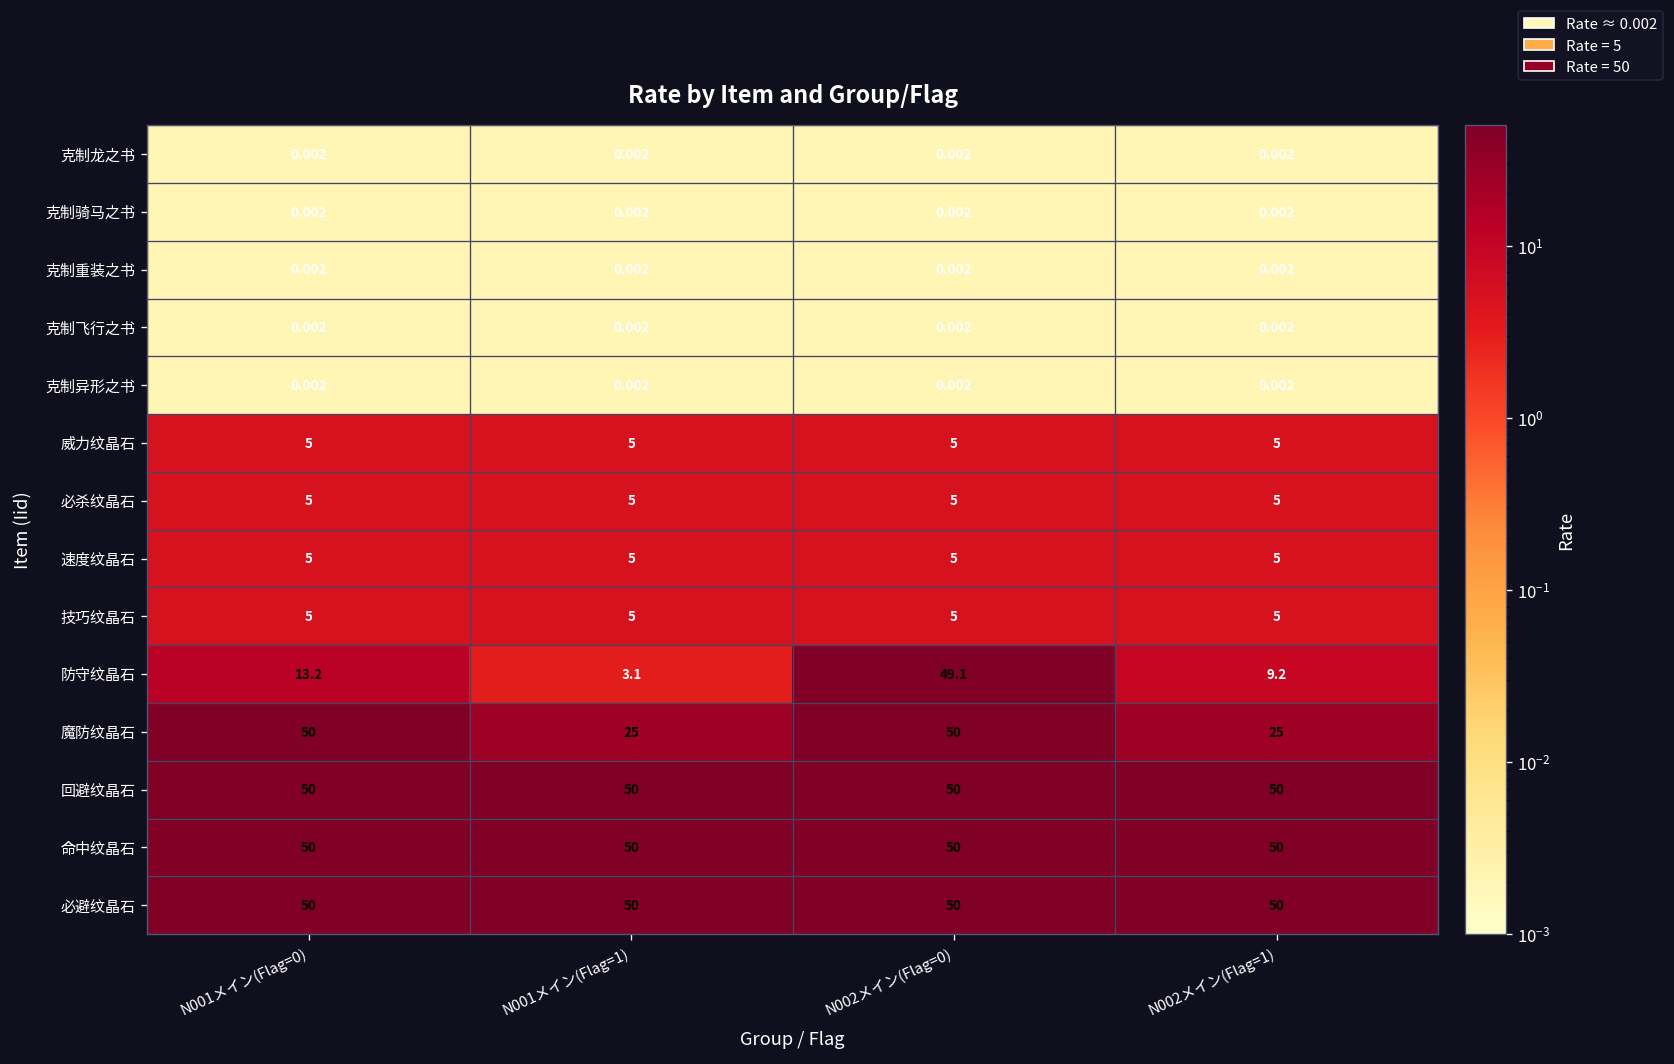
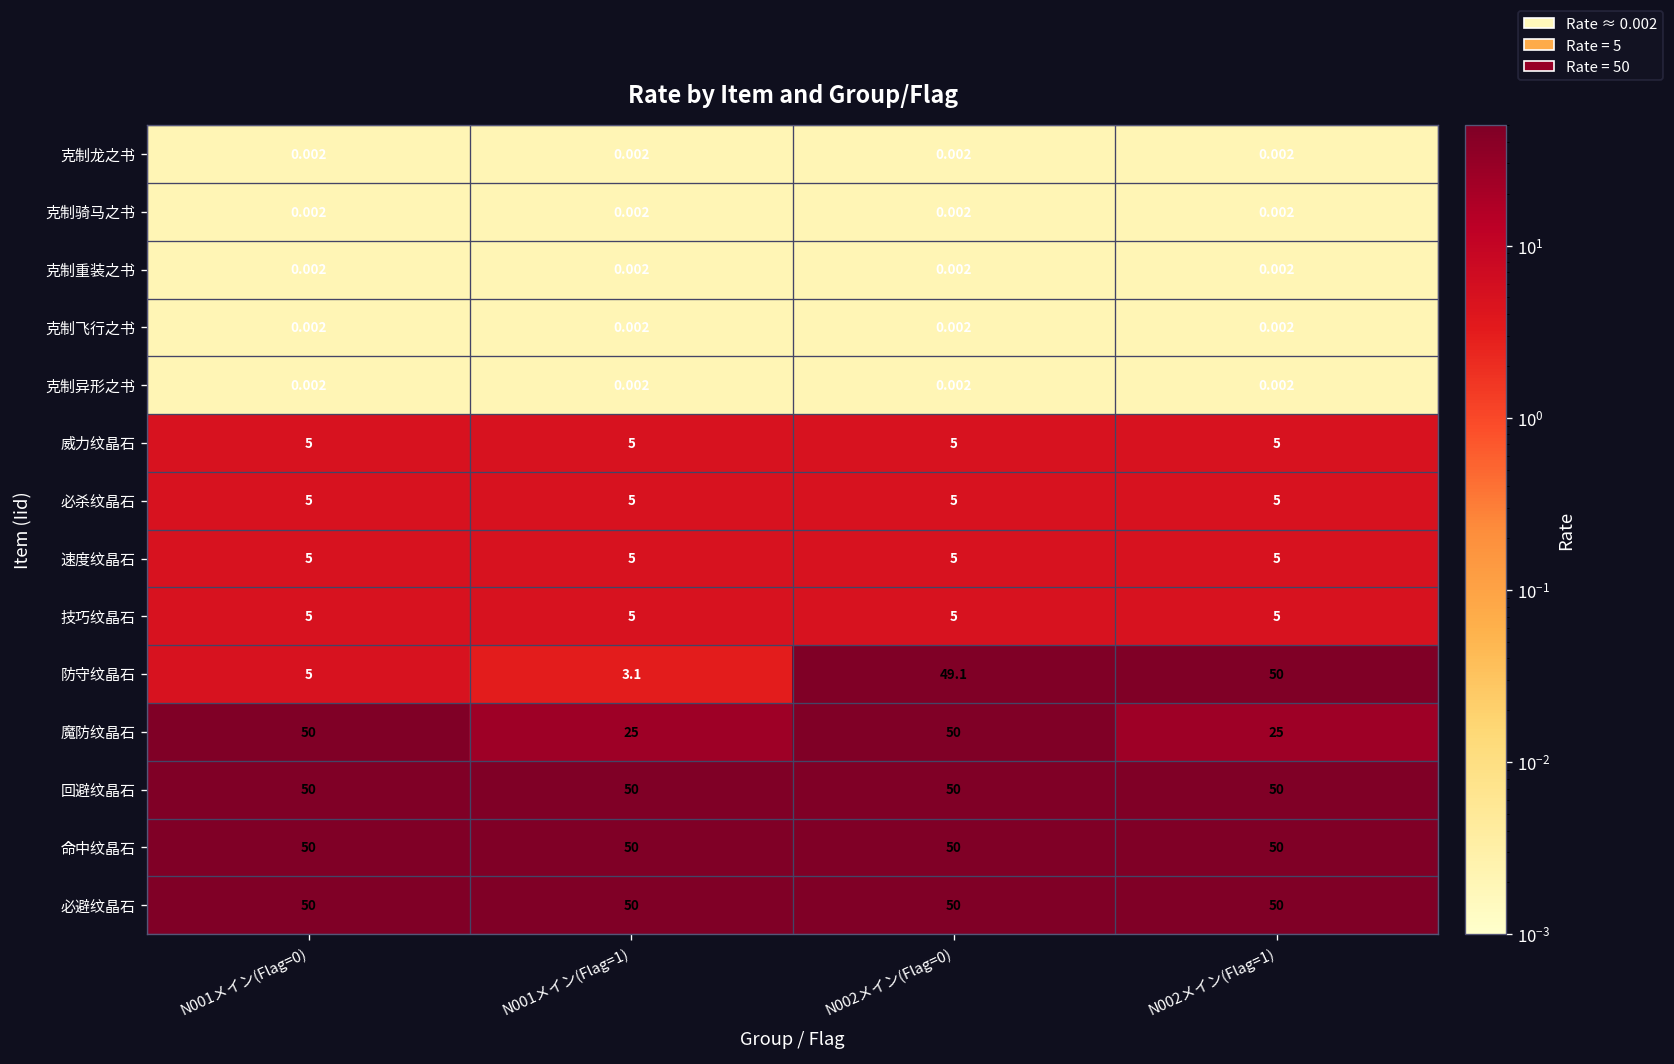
  {
    "克制龙之书": {
      "N001メイン(Flag=0)": 0.002,
      "N001メイン(Flag=1)": 0.002,
      "N002メイン(Flag=0)": 0.002,
      "N002メイン(Flag=1)": 0.002
    },
    "克制骑马之书": {
      "N001メイン(Flag=0)": 0.002,
      "N001メイン(Flag=1)": 0.002,
      "N002メイン(Flag=0)": 0.002,
      "N002メイン(Flag=1)": 0.002
    },
    "克制重装之书": {
      "N001メイン(Flag=0)": 0.002,
      "N001メイン(Flag=1)": 0.002,
      "N002メイン(Flag=0)": 0.002,
      "N002メイン(Flag=1)": 0.002
    },
    "克制飞行之书": {
      "N001メイン(Flag=0)": 0.002,
      "N001メイン(Flag=1)": 0.002,
      "N002メイン(Flag=0)": 0.002,
      "N002メイン(Flag=1)": 0.002
    },
    "克制异形之书": {
      "N001メイン(Flag=0)": 0.002,
      "N001メイン(Flag=1)": 0.002,
      "N002メイン(Flag=0)": 0.002,
      "N002メイン(Flag=1)": 0.002
    },
    "威力纹晶石": {
      "N001メイン(Flag=0)": 5,
      "N001メイン(Flag=1)": 5,
      "N002メイン(Flag=0)": 5,
      "N002メイン(Flag=1)": 5
    },
    "必杀纹晶石": {
      "N001メイン(Flag=0)": 5,
      "N001メイン(Flag=1)": 5,
      "N002メイン(Flag=0)": 5,
      "N002メイン(Flag=1)": 5
    },
    "速度纹晶石": {
      "N001メイン(Flag=0)": 5,
      "N001メイン(Flag=1)": 5,
      "N002メイン(Flag=0)": 5,
      "N002メイン(Flag=1)": 5
    },
    "技巧纹晶石": {
      "N001メイン(Flag=0)": 5,
      "N001メイン(Flag=1)": 5,
      "N002メイン(Flag=0)": 5,
      "N002メイン(Flag=1)": 5
    },
    "防守纹晶石": {
-     "N001メイン(Flag=0)": 13.2,
+     "N001メイン(Flag=0)": 5,
      "N001メイン(Flag=1)": 3.1,
      "N002メイン(Flag=0)": 49.1,
-     "N002メイン(Flag=1)": 9.2
+     "N002メイン(Flag=1)": 50
    },
    "魔防纹晶石": {
      "N001メイン(Flag=0)": 50,
      "N001メイン(Flag=1)": 25,
      "N002メイン(Flag=0)": 50,
      "N002メイン(Flag=1)": 25
    },
    "回避纹晶石": {
      "N001メイン(Flag=0)": 50,
      "N001メイン(Flag=1)": 50,
      "N002メイン(Flag=0)": 50,
      "N002メイン(Flag=1)": 50
    },
    "命中纹晶石": {
      "N001メイン(Flag=0)": 50,
      "N001メイン(Flag=1)": 50,
      "N002メイン(Flag=0)": 50,
      "N002メイン(Flag=1)": 50
    },
    "必避纹晶石": {
      "N001メイン(Flag=0)": 50,
      "N001メイン(Flag=1)": 50,
      "N002メイン(Flag=0)": 50,
      "N002メイン(Flag=1)": 50
    }
  }
